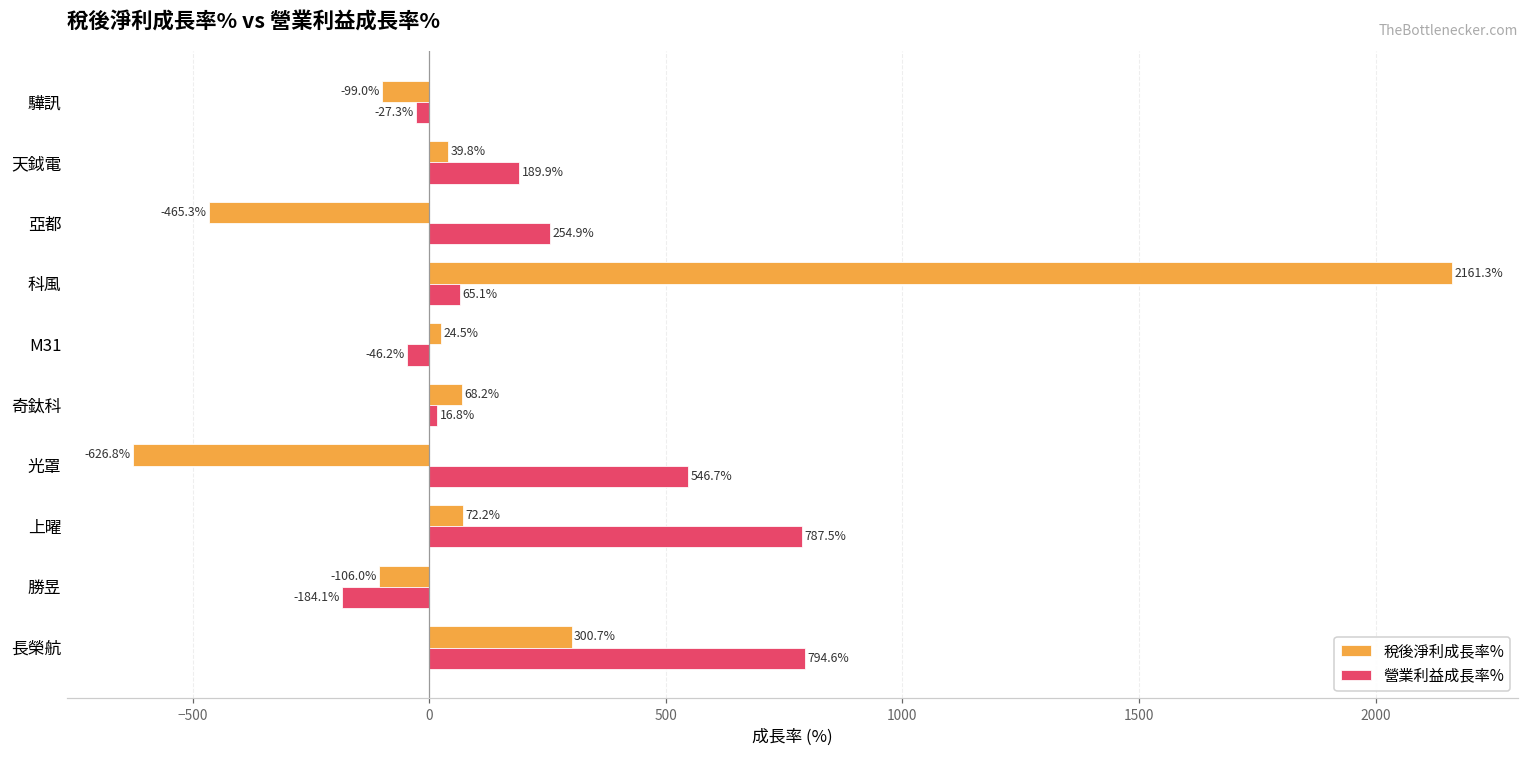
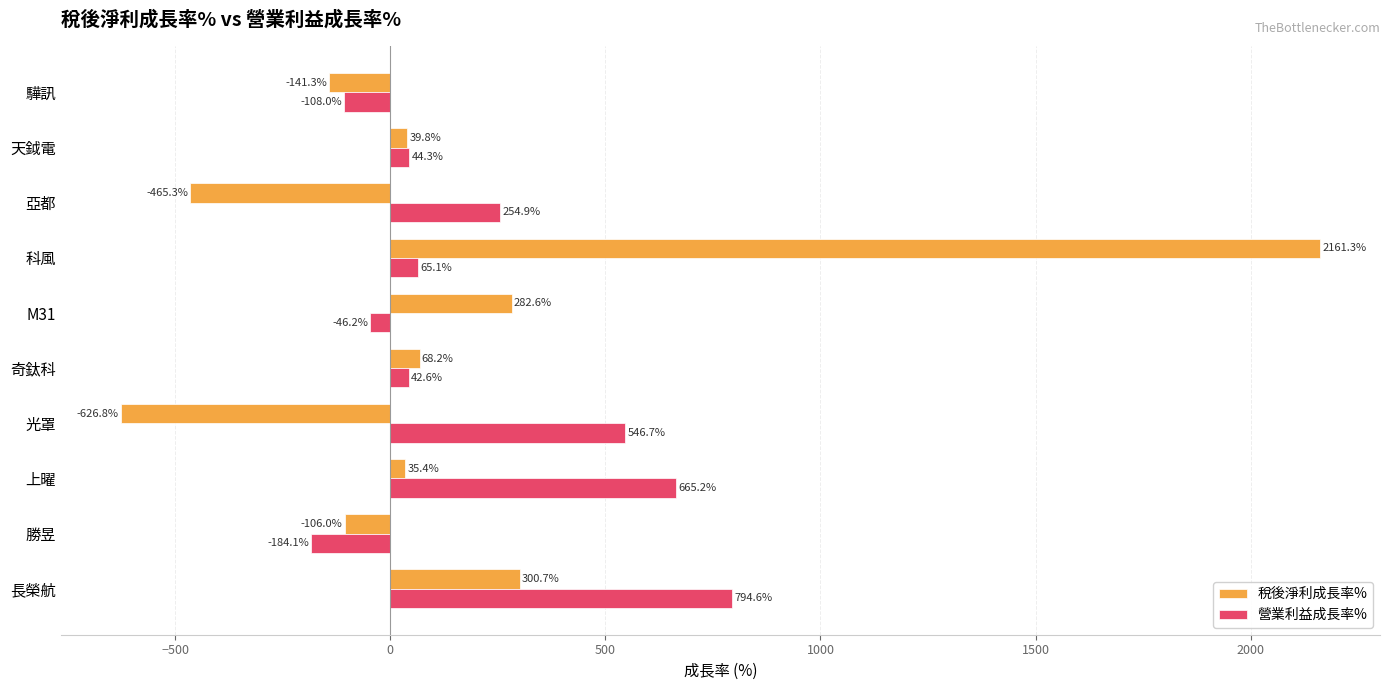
  {
    "稅後淨利成長率%": {
-     "驊訊": "-99.0%",
+     "驊訊": "-141.3%",
      "天鉞電": "39.8%",
      "亞都": "-465.3%",
      "科風": "2161.3%",
-     "M31": "24.5%",
+     "M31": "282.6%",
      "奇鈦科": "68.2%",
      "光罩": "-626.8%",
-     "上曜": "72.2%",
+     "上曜": "35.4%",
      "勝昱": "-106.0%",
      "長榮航": "300.7%"
    },
    "營業利益成長率%": {
-     "驊訊": "-27.3%",
-     "天鉞電": "189.9%",
+     "驊訊": "-108.0%",
+     "天鉞電": "44.3%",
      "亞都": "254.9%",
      "科風": "65.1%",
      "M31": "-46.2%",
-     "奇鈦科": "16.8%",
+     "奇鈦科": "42.6%",
      "光罩": "546.7%",
-     "上曜": "787.5%",
+     "上曜": "665.2%",
      "勝昱": "-184.1%",
      "長榮航": "794.6%"
    }
  }
